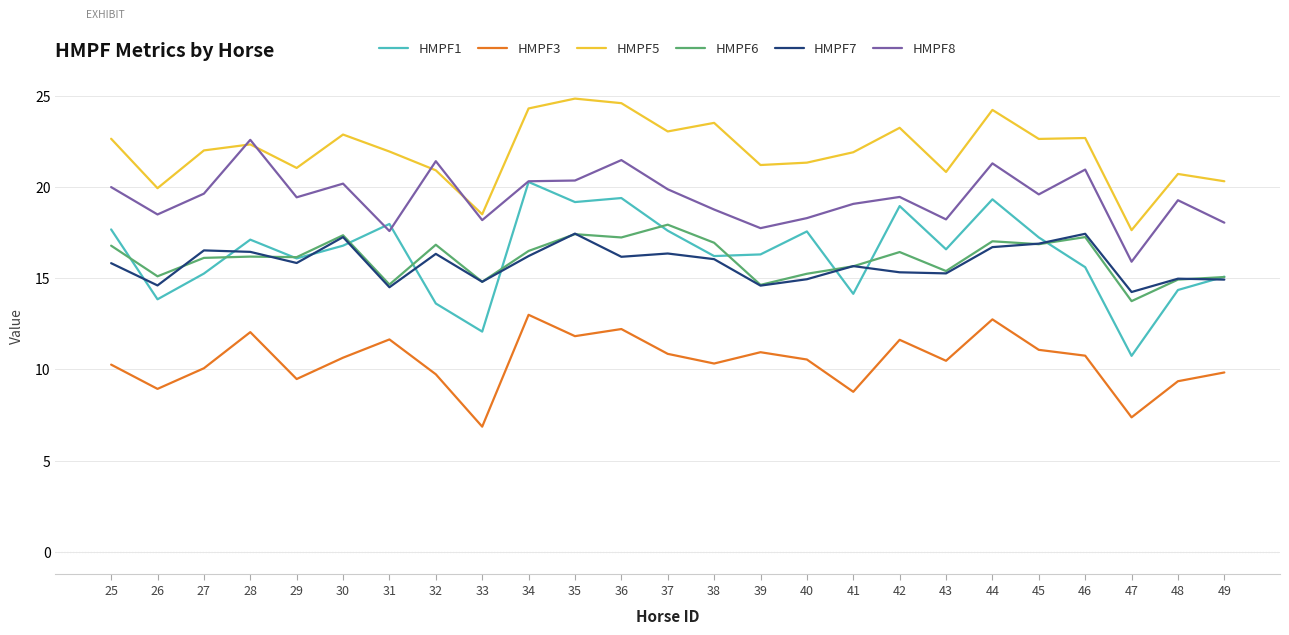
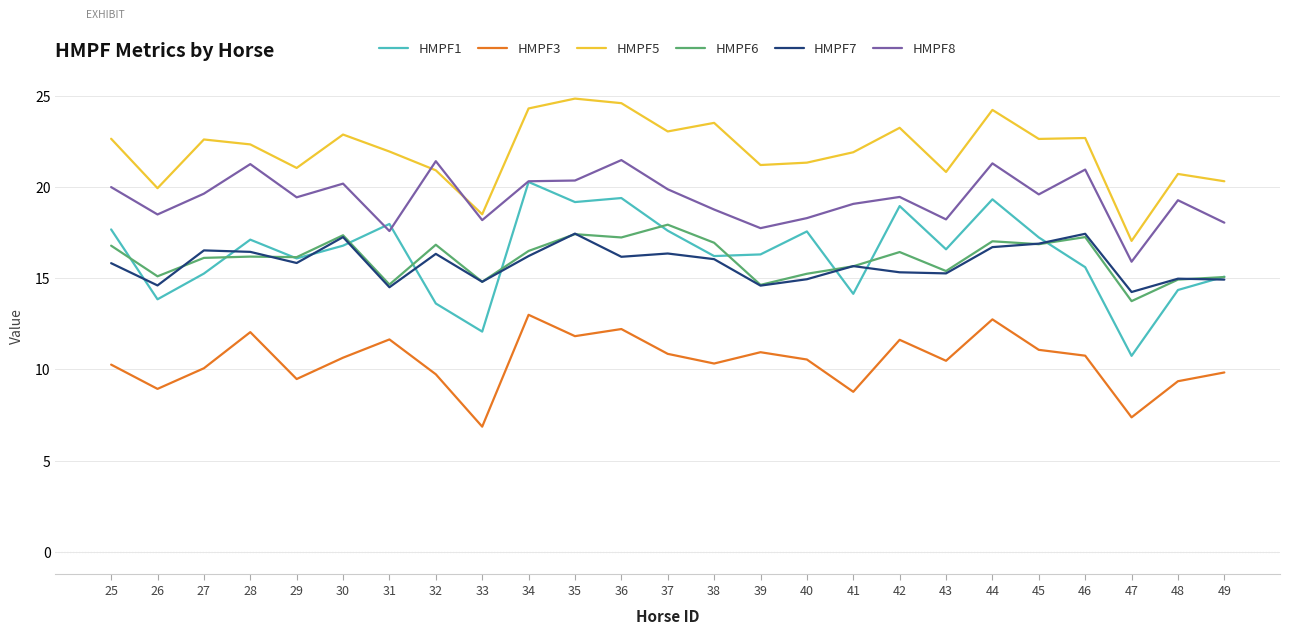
  {
    "HMPF1": {
      "25": 17.7,
      "26": 13.8,
      "27": 15.3,
      "28": 17.1,
      "30": 16.8,
      "31": 18.0,
      "32": 13.6,
      "33": 12.1,
      "35": 19.2,
      "36": 19.4,
      "37": 17.6,
      "38": 16.2,
      "39": 16.3,
      "40": 17.6,
      "41": 14.1,
      "42": 19.0,
      "43": 16.6,
      "44": 19.3,
      "45": 17.2,
      "46": 15.6,
      "47": 10.7,
      "48": 14.4
    },
    "HMPF3": {
      "25": 10.3,
      "26": 8.9,
      "27": 10.1,
      "28": 12.0,
      "29": 9.5,
      "30": 10.6,
      "31": 11.6,
      "32": 9.7,
      "33": 6.9,
      "34": 13.0,
      "35": 11.8,
      "36": 12.2,
      "37": 10.9,
      "38": 10.3,
      "39": 10.9,
      "40": 10.5,
      "41": 8.8,
      "42": 11.6,
      "43": 10.5,
      "44": 12.7,
      "45": 11.1,
      "46": 10.8,
      "47": 7.4,
      "48": 9.4,
      "49": 9.8
    },
    "HMPF5": {
      "25": 22.6,
      "26": 19.9,
-     "27": 22.0,
+     "27": 22.6,
      "28": 22.3,
      "29": 21.0,
      "30": 22.9,
      "31": 21.9,
      "32": 20.9,
      "33": 18.5,
      "34": 24.3,
      "35": 24.8,
      "36": 24.6,
      "37": 23.0,
      "38": 23.5,
      "39": 21.2,
      "40": 21.3,
      "41": 21.9,
      "42": 23.2,
      "43": 20.8,
      "44": 24.2,
      "45": 22.6,
      "46": 22.7,
-     "47": 17.6,
+     "47": 17.0,
      "48": 20.7,
      "49": 20.3
    },
    "HMPF6": {
      "25": 16.8,
      "26": 15.1,
      "27": 16.1,
      "28": 16.2,
      "31": 14.7,
      "32": 16.8,
      "34": 16.5,
      "36": 17.2,
      "37": 17.9,
      "38": 16.9,
      "40": 15.2,
      "42": 16.4,
      "44": 17.0,
      "46": 17.3,
      "47": 13.7
    },
    "HMPF7": {
      "25": 15.8,
      "26": 14.6,
      "27": 16.5,
      "28": 16.4,
      "29": 15.8,
      "31": 14.5,
      "32": 16.3,
      "34": 16.2,
      "36": 16.2,
      "37": 16.4,
      "38": 16.0,
      "40": 14.9,
      "42": 15.3,
      "44": 16.7,
      "46": 17.4,
      "47": 14.2,
      "49": 14.9
    },
    "HMPF8": {
      "25": 20.0,
      "26": 18.5,
      "27": 19.6,
-     "28": 22.6,
+     "28": 21.3,
      "29": 19.4,
      "30": 20.2,
      "31": 17.6,
      "32": 21.4,
      "33": 18.2,
      "35": 20.4,
      "36": 21.5,
      "37": 19.9,
      "38": 18.8,
      "39": 17.7,
      "40": 18.3,
      "41": 19.1,
      "42": 19.5,
      "43": 18.2,
      "44": 21.3,
      "45": 19.6,
      "46": 21.0,
      "47": 15.9,
      "48": 19.3,
      "49": 18.0
    }
  }
